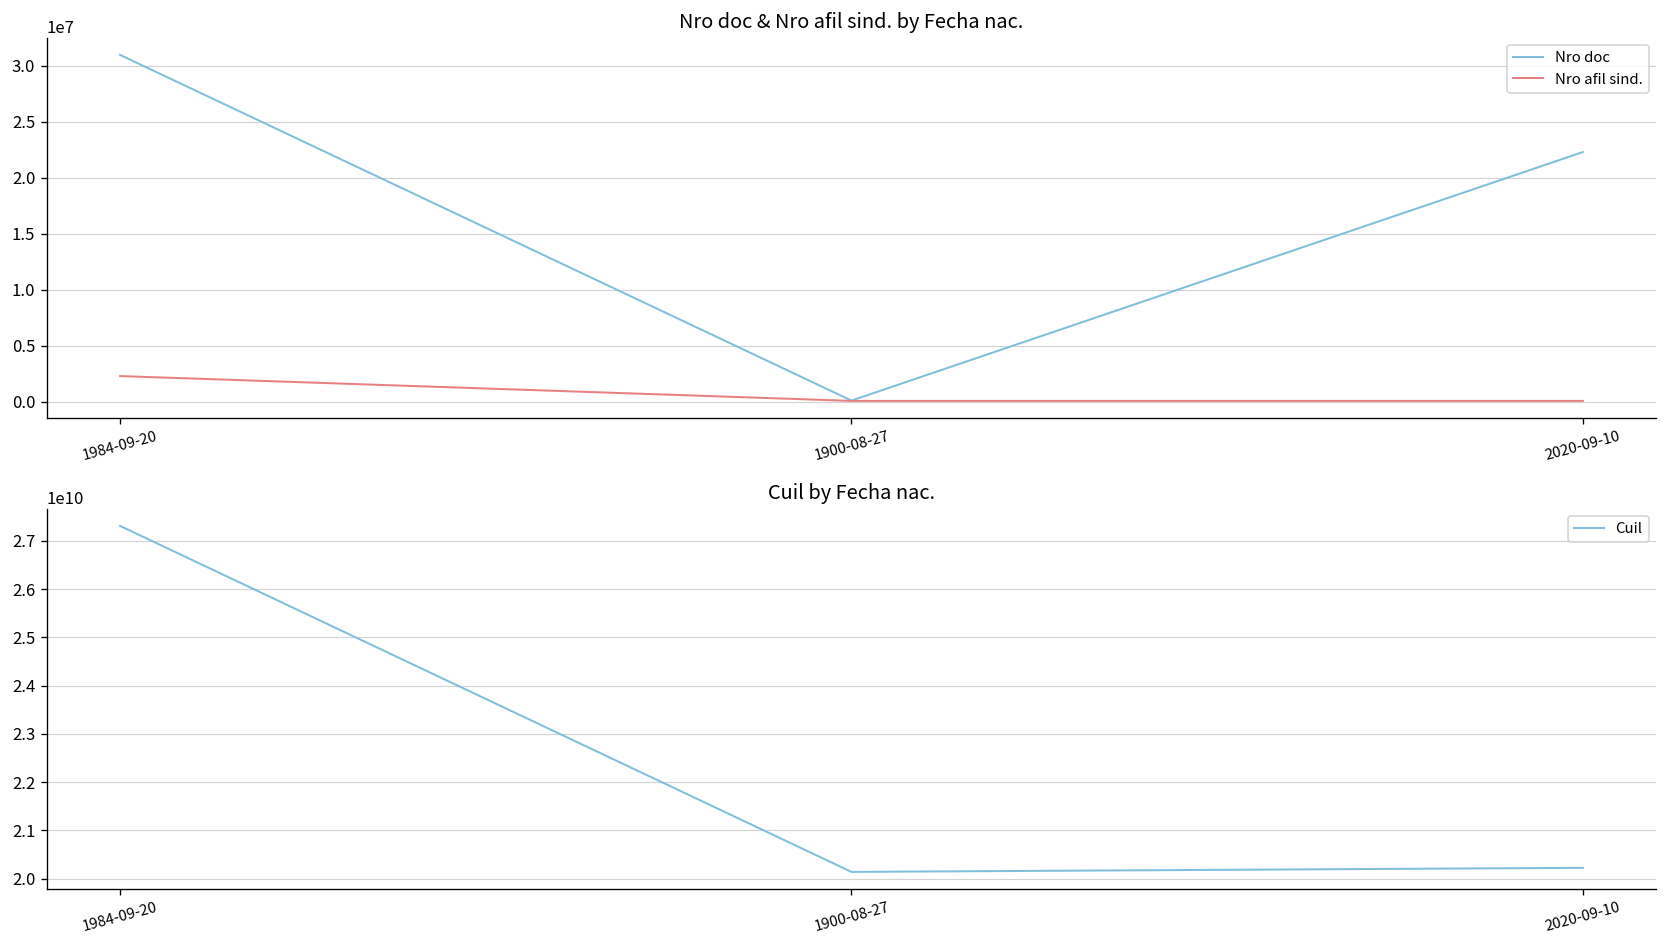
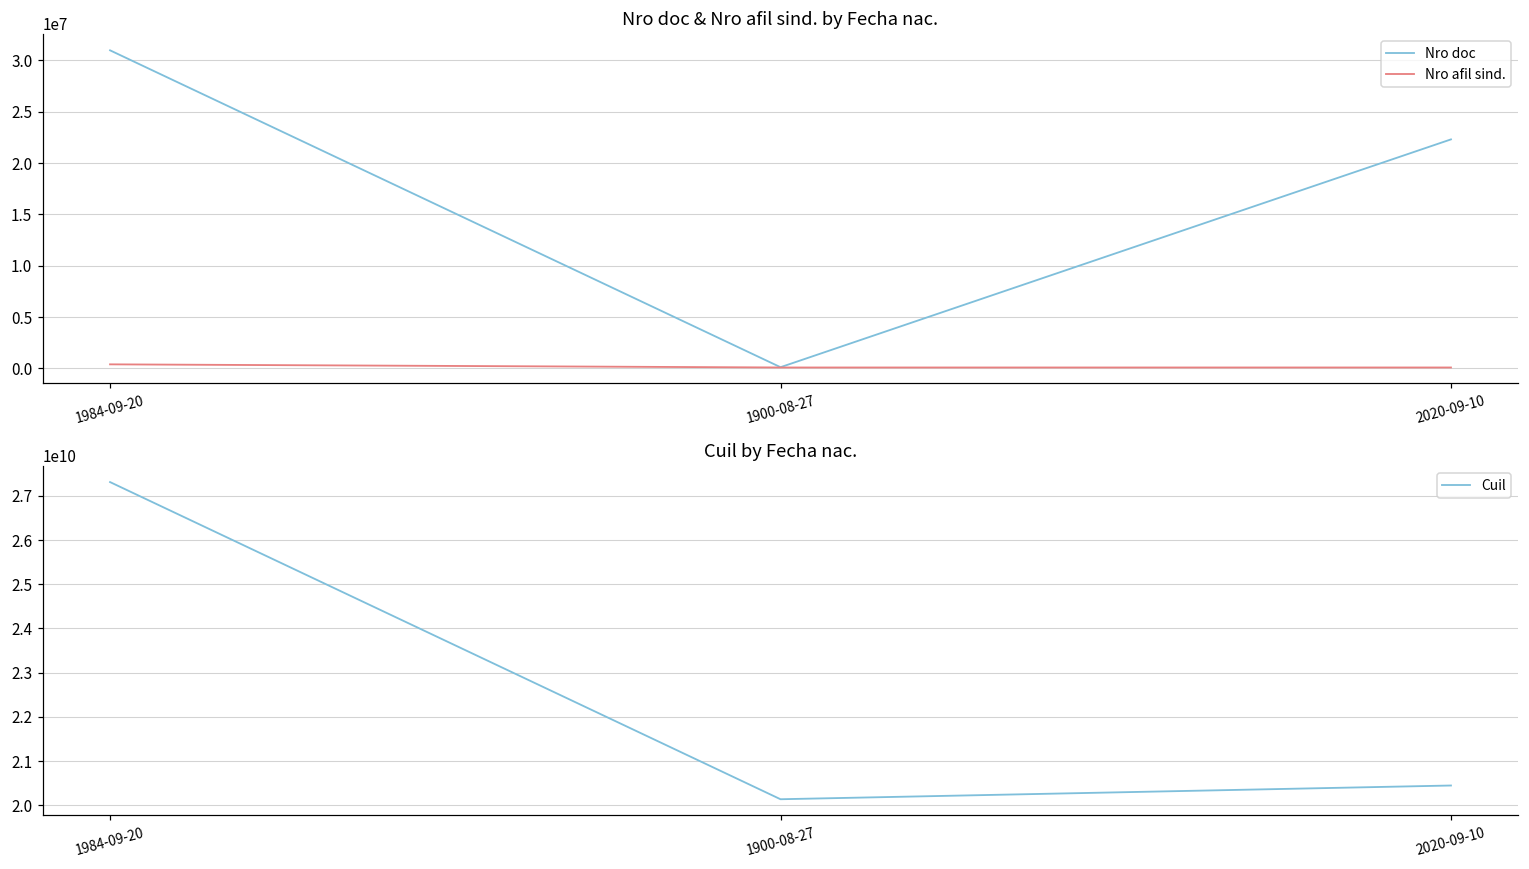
  {
    "Nro doc & Nro afil sind. by Fecha nac.": {
      "Nro doc": {
        "1984-09-20": 31000000,
        "2020-09-10": 22000000
      },
      "Nro afil sind.": {
-       "1984-09-20": 2000000,
+       "1984-09-20": 0,
        "2020-09-10": 0
      }
    },
    "Cuil by Fecha nac.": {
      "1984-09-20": 27300000000,
      "1900-08-27": 20100000000,
-     "2020-09-10": 20200000000
+     "2020-09-10": 20400000000
    }
  }
